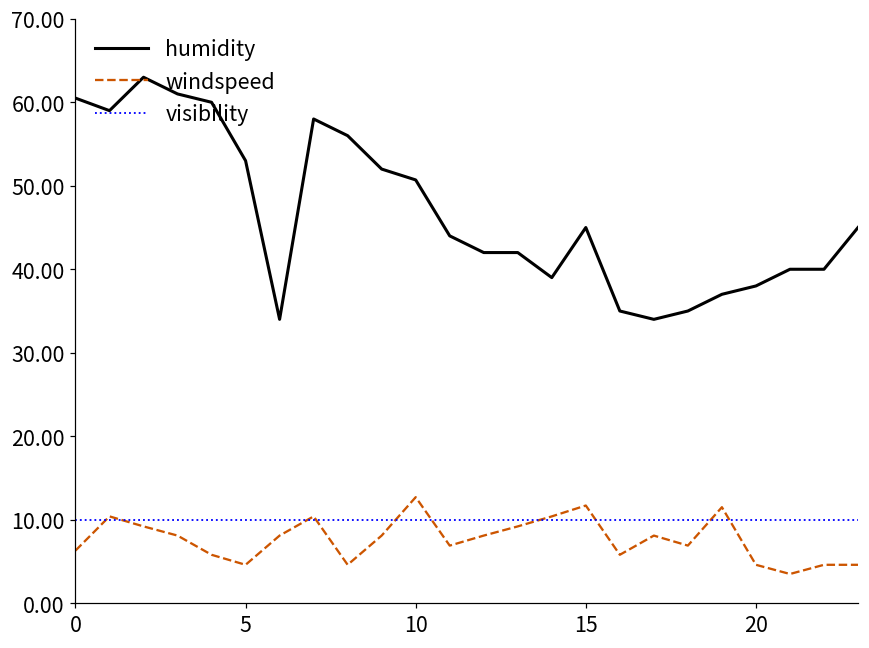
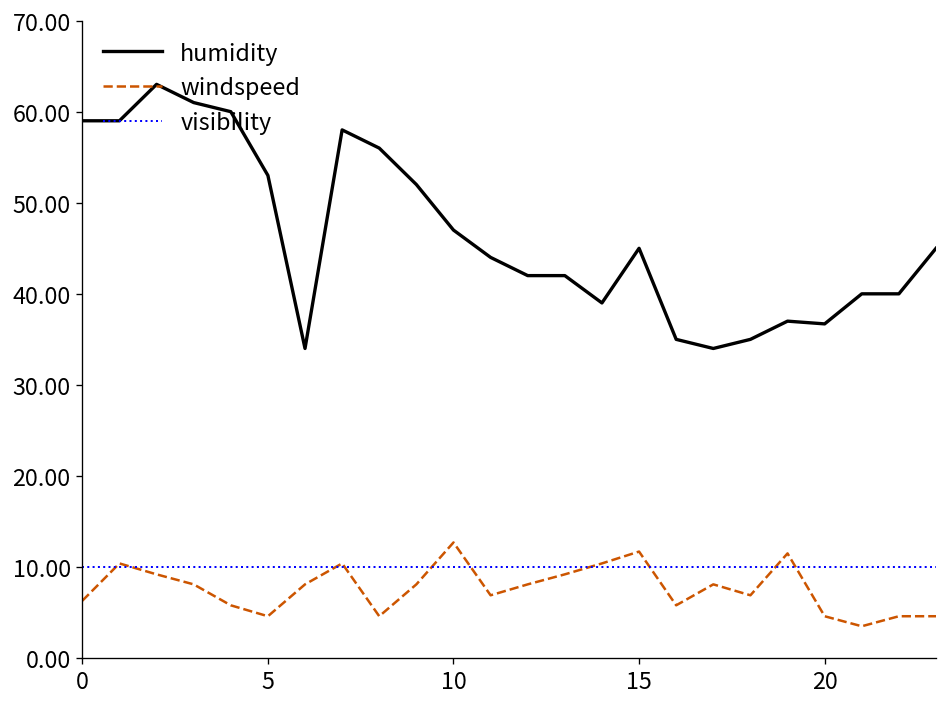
  {
    "humidity": {
-     "0": 61,
+     "0": 59,
      "5": 53,
-     "10": 51,
+     "10": 47,
      "15": 45,
-     "20": 38
+     "20": 37
    },
    "windspeed": {
      "0": 6,
      "5": 5,
      "10": 13,
      "15": 12,
      "20": 5
    },
    "visibility": {
      "0": 10,
      "5": 10,
      "10": 10,
      "15": 10,
      "20": 10
    }
  }
